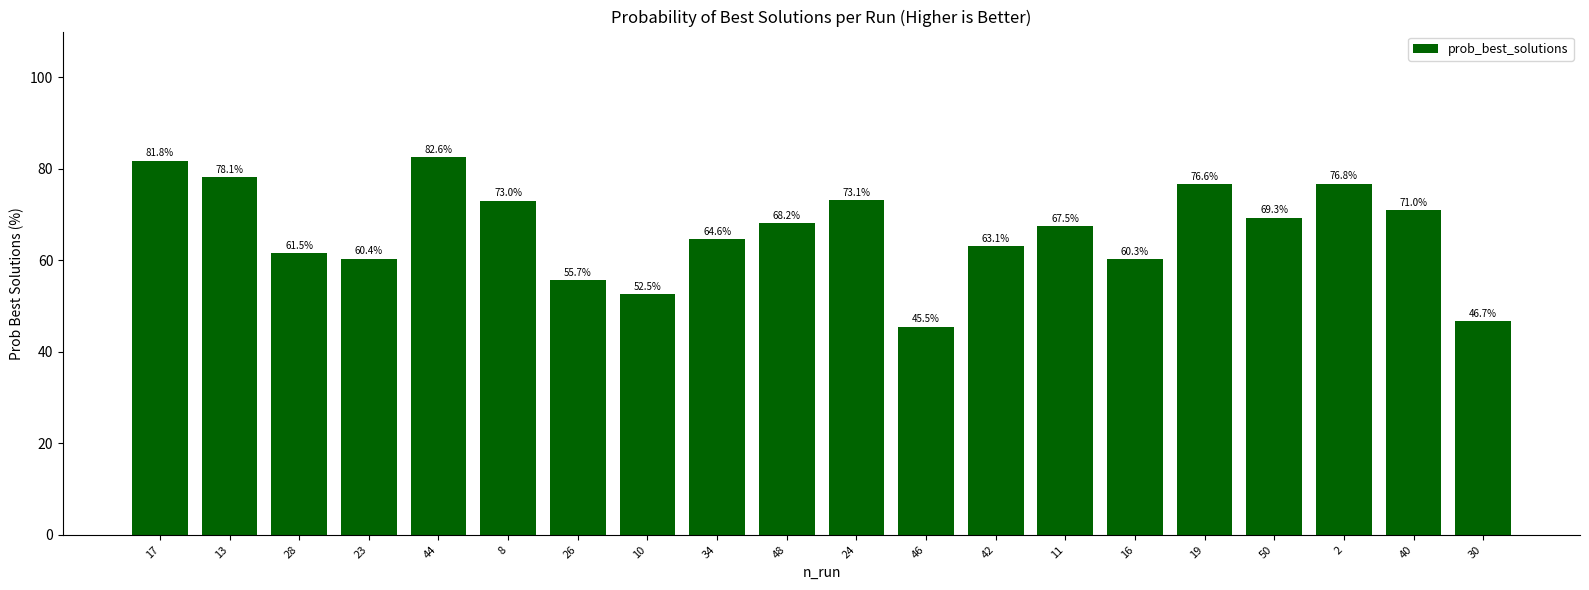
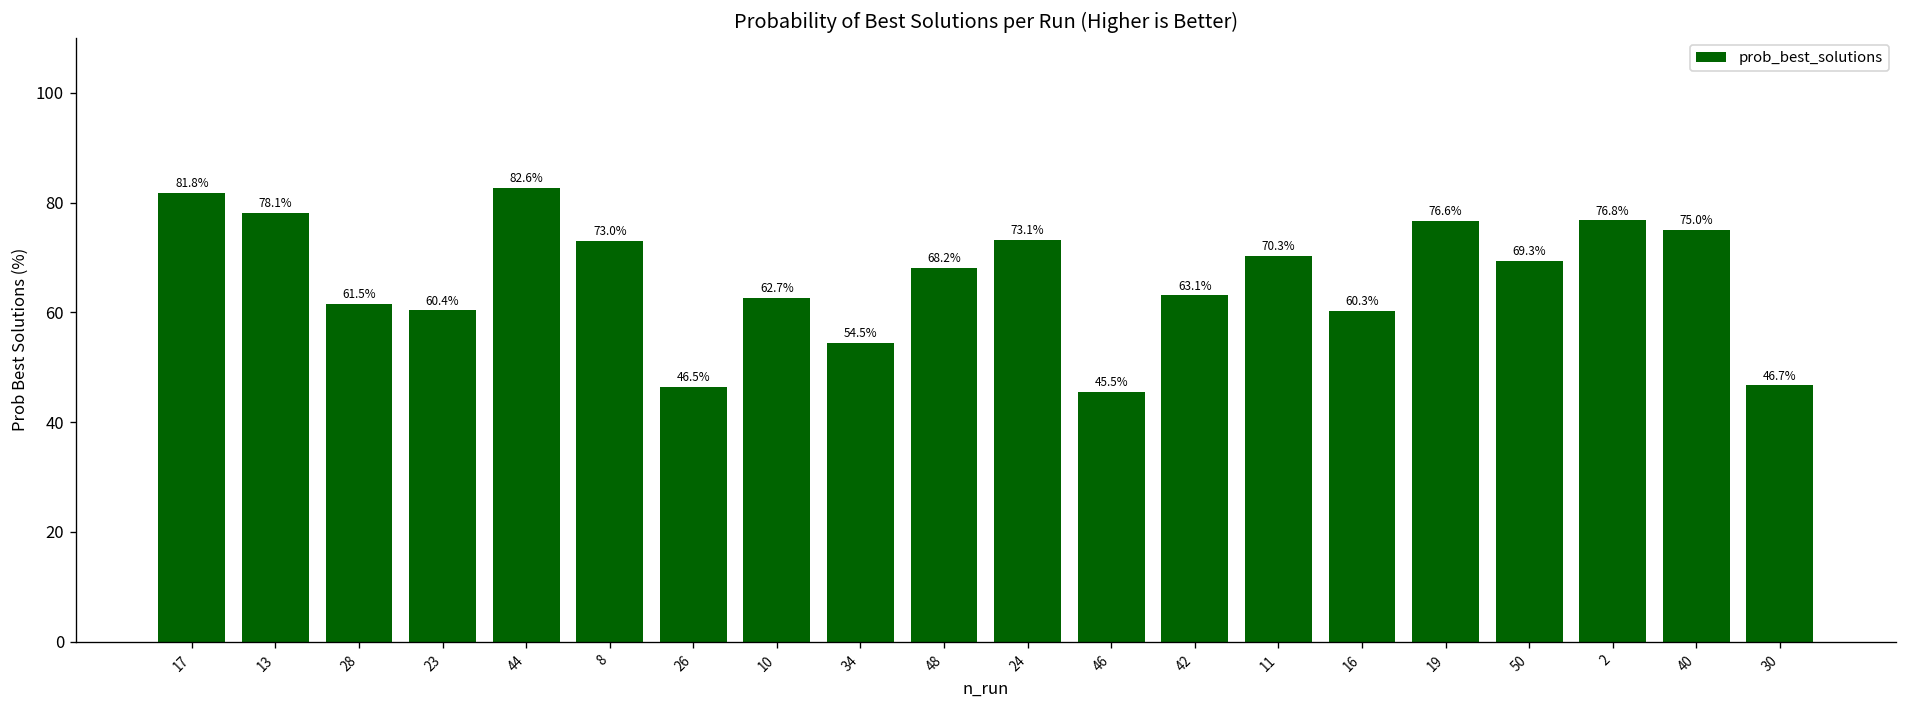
  {
    "17": "81.8%",
    "13": "78.1%",
    "28": "61.5%",
    "23": "60.4%",
    "44": "82.6%",
    "8": "73.0%",
-   "26": "55.7%",
-   "10": "52.5%",
-   "34": "64.6%",
+   "26": "46.5%",
+   "10": "62.7%",
+   "34": "54.5%",
    "48": "68.2%",
    "24": "73.1%",
    "46": "45.5%",
    "42": "63.1%",
-   "11": "67.5%",
+   "11": "70.3%",
    "16": "60.3%",
    "19": "76.6%",
    "50": "69.3%",
    "2": "76.8%",
-   "40": "71.0%",
+   "40": "75.0%",
    "30": "46.7%"
  }
